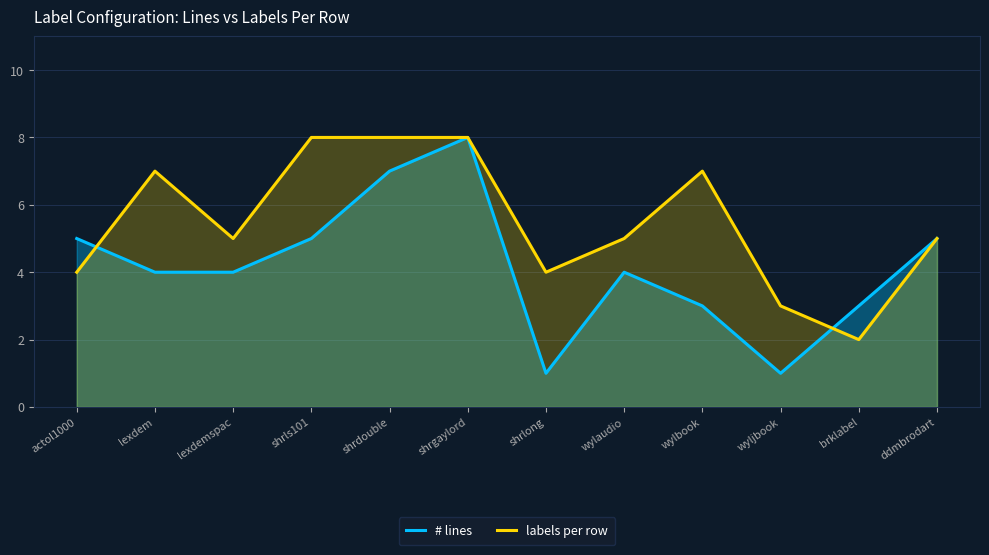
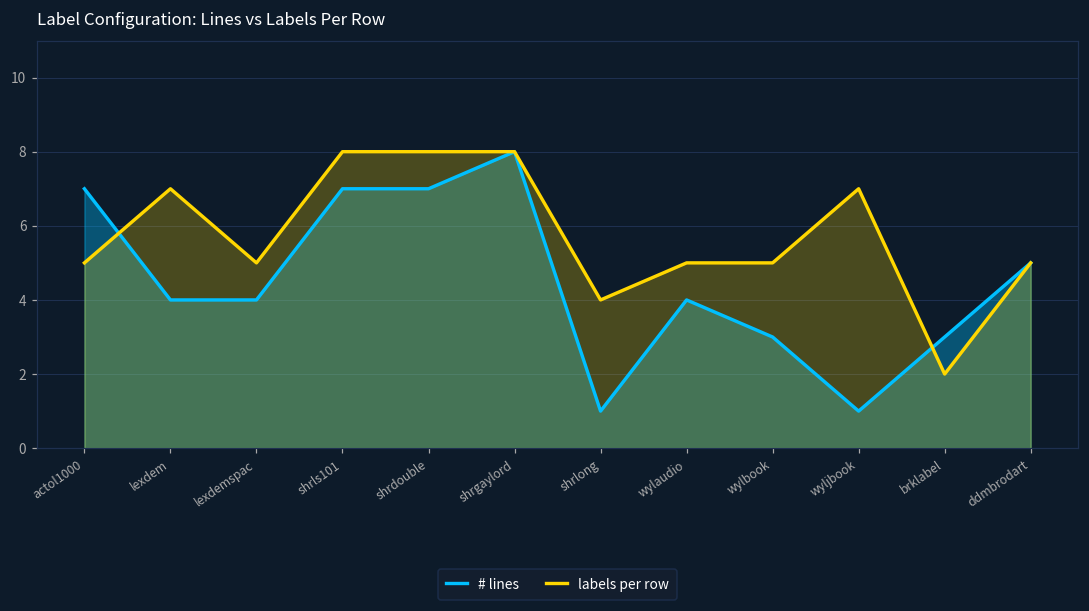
  {
    "# lines": {
-     "actol1000": 5,
+     "actol1000": 7,
      "lexdem": 4,
      "lexdemspac": 4,
-     "shrls101": 5,
+     "shrls101": 7,
      "shrdouble": 7,
      "shrlong": 1,
      "wylaudio": 4,
      "wylbook": 3,
      "wyljbook": 1,
      "brklabel": 3
    },
    "labels per row": {
-     "actol1000": 4,
+     "actol1000": 5,
      "lexdem": 7,
      "lexdemspac": 5,
      "shrls101": 8,
      "shrdouble": 8,
      "shrlong": 4,
      "wylaudio": 5,
-     "wylbook": 7,
-     "wyljbook": 3,
+     "wylbook": 5,
+     "wyljbook": 7,
      "brklabel": 2
    }
  }
